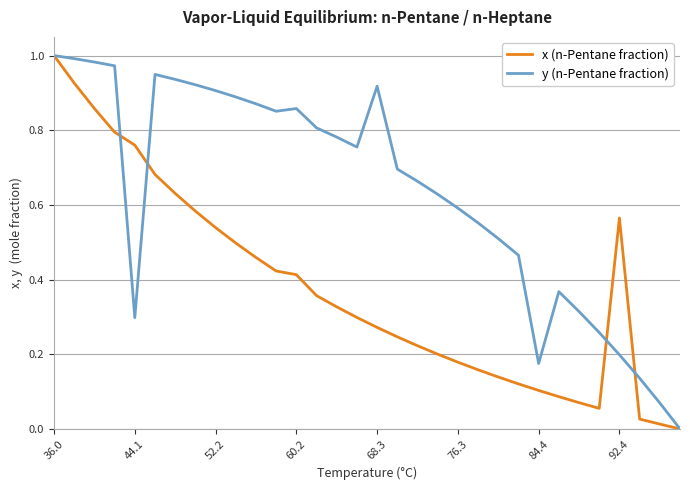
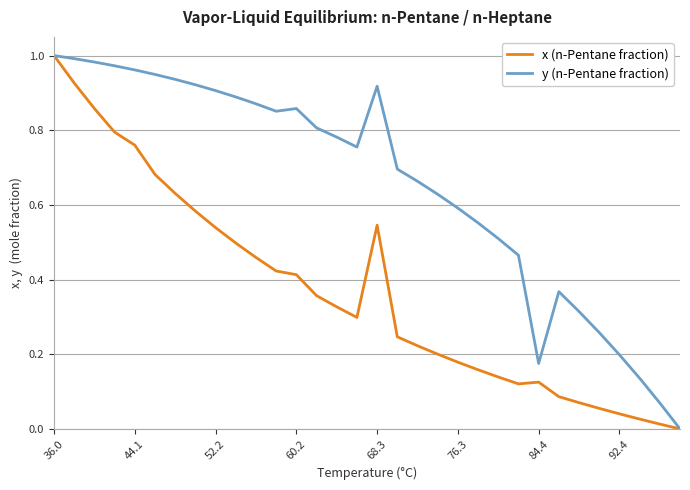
  {
    "x (n-Pentane fraction)": {
      "44.1": 0.76,
      "52.2": 0.54,
      "60.2": 0.41,
-     "68.3": 0.27,
+     "68.3": 0.55,
      "76.3": 0.18,
-     "84.4": 0.10,
-     "92.4": 0.56
+     "84.4": 0.13,
+     "92.4": 0.04
    },
    "y (n-Pentane fraction)": {
-     "44.1": 0.30,
+     "44.1": 0.96,
      "52.2": 0.91,
      "60.2": 0.86,
      "68.3": 0.92,
      "76.3": 0.59,
      "84.4": 0.18,
      "92.4": 0.20
    }
  }
